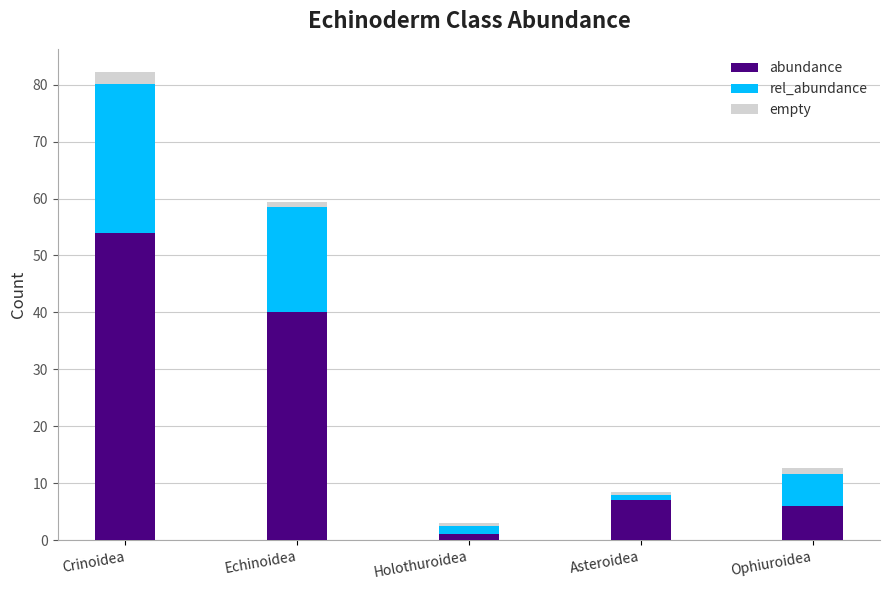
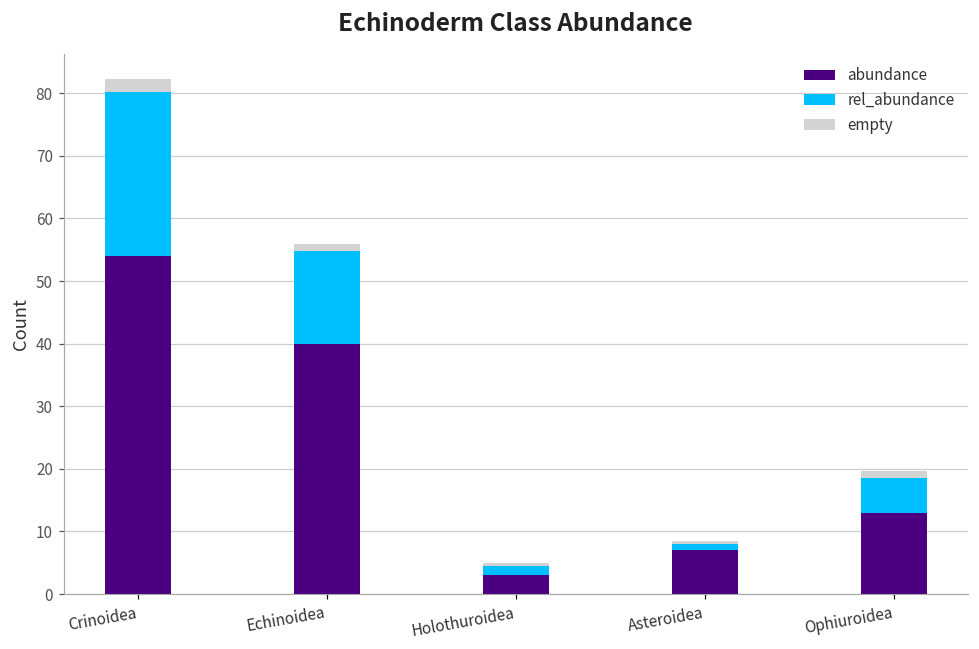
  {
    "abundance": {
      "Crinoidea": 54,
      "Echinoidea": 40,
-     "Holothuroidea": 1,
+     "Holothuroidea": 3,
      "Asteroidea": 7,
-     "Ophiuroidea": 6
+     "Ophiuroidea": 13
    },
    "rel_abundance": {
      "Crinoidea": 26,
-     "Echinoidea": 18,
+     "Echinoidea": 15,
      "Holothuroidea": 1,
      "Asteroidea": 1,
      "Ophiuroidea": 6
    },
    "empty": {
      "Crinoidea": 2,
      "Echinoidea": 1,
      "Holothuroidea": 1,
      "Asteroidea": 1,
      "Ophiuroidea": 1
    }
  }
